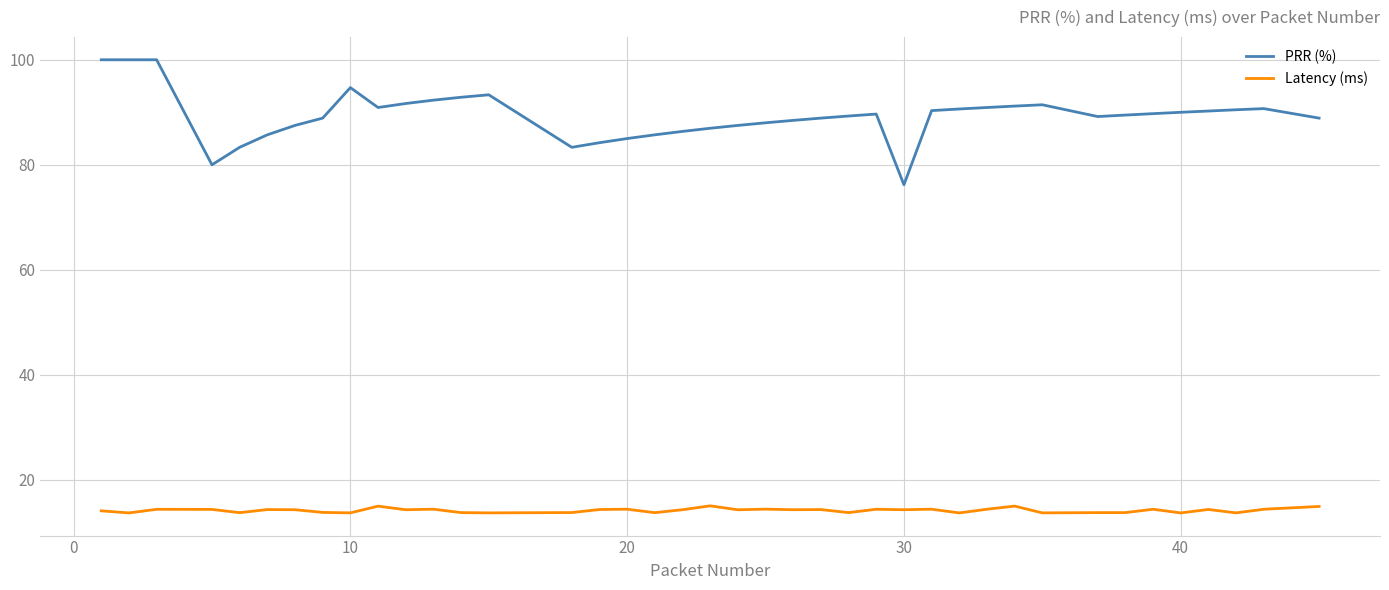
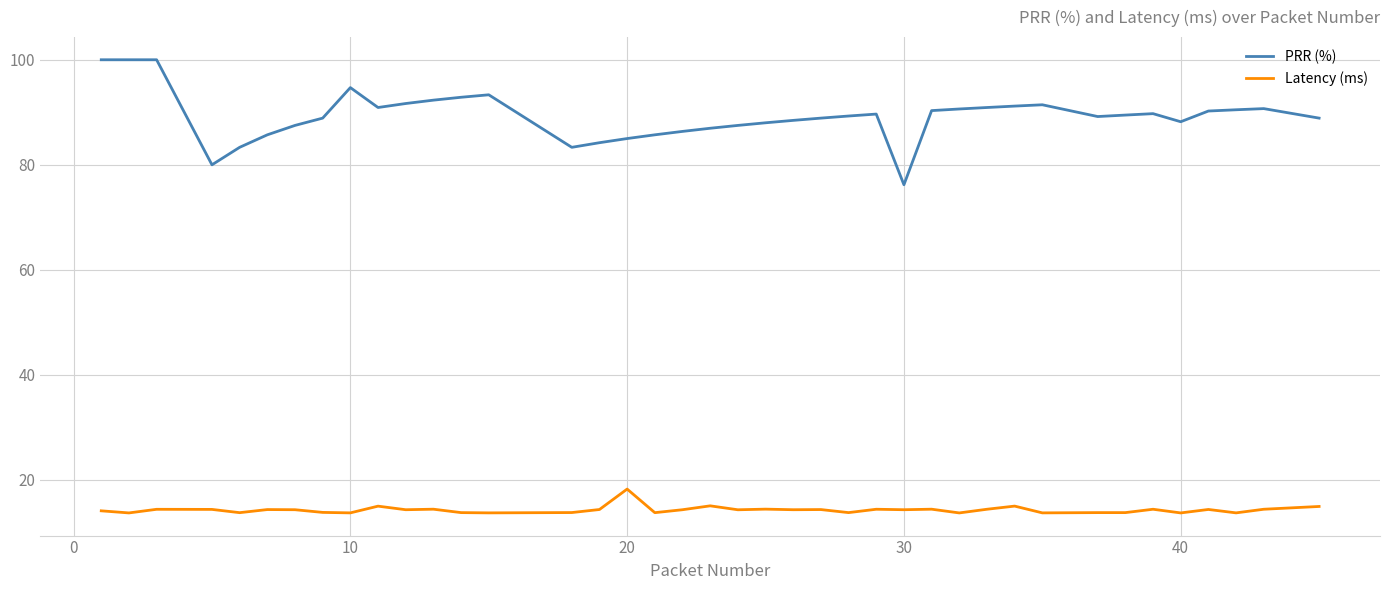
  {
    "PRR (%)": {
      "10": 95,
      "20": 85,
      "30": 76,
-     "40": 90
+     "40": 88
    },
    "Latency (ms)": {
      "10": 14,
-     "20": 14,
+     "20": 18,
      "30": 14,
      "40": 14
    }
  }
